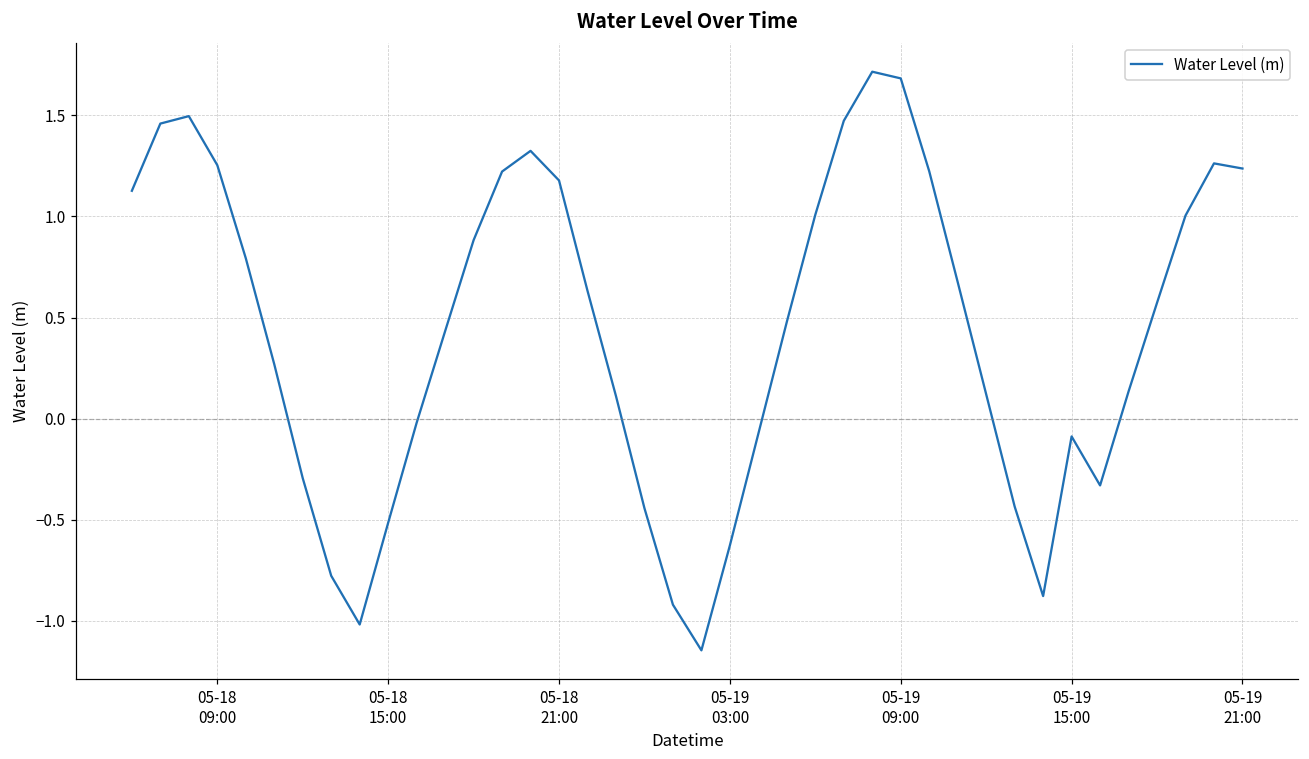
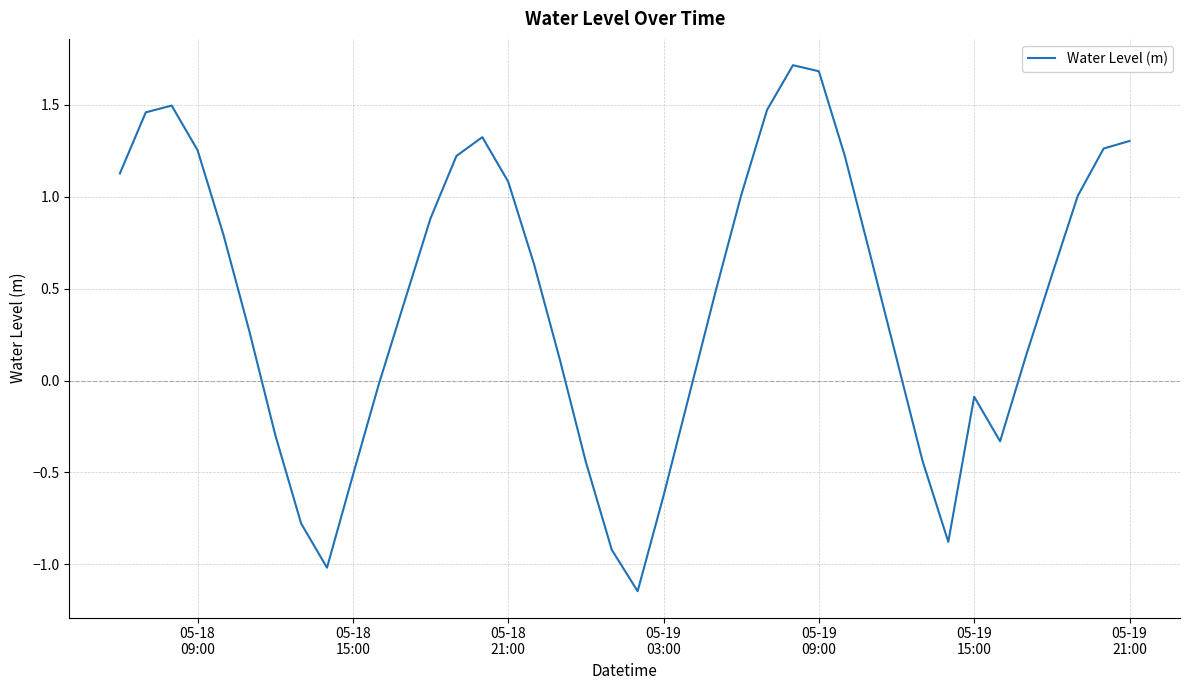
  {
    "05-18 09:00": 1.25,
    "05-18 15:00": -0.52,
-   "05-18 21:00": 1.18,
+   "05-18 21:00": 1.08,
    "05-19 03:00": -0.63,
    "05-19 09:00": 1.68,
    "05-19 15:00": -0.09,
-   "05-19 21:00": 1.24
+   "05-19 21:00": 1.30
  }
